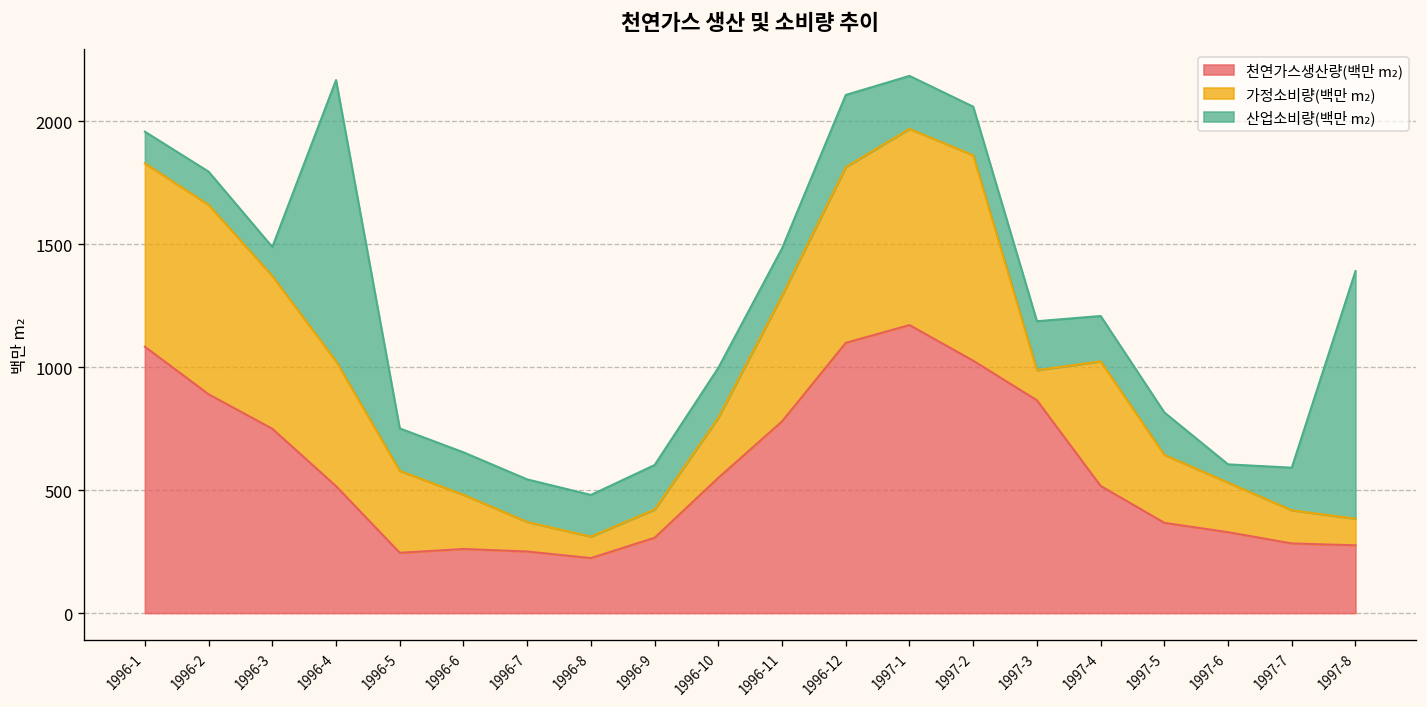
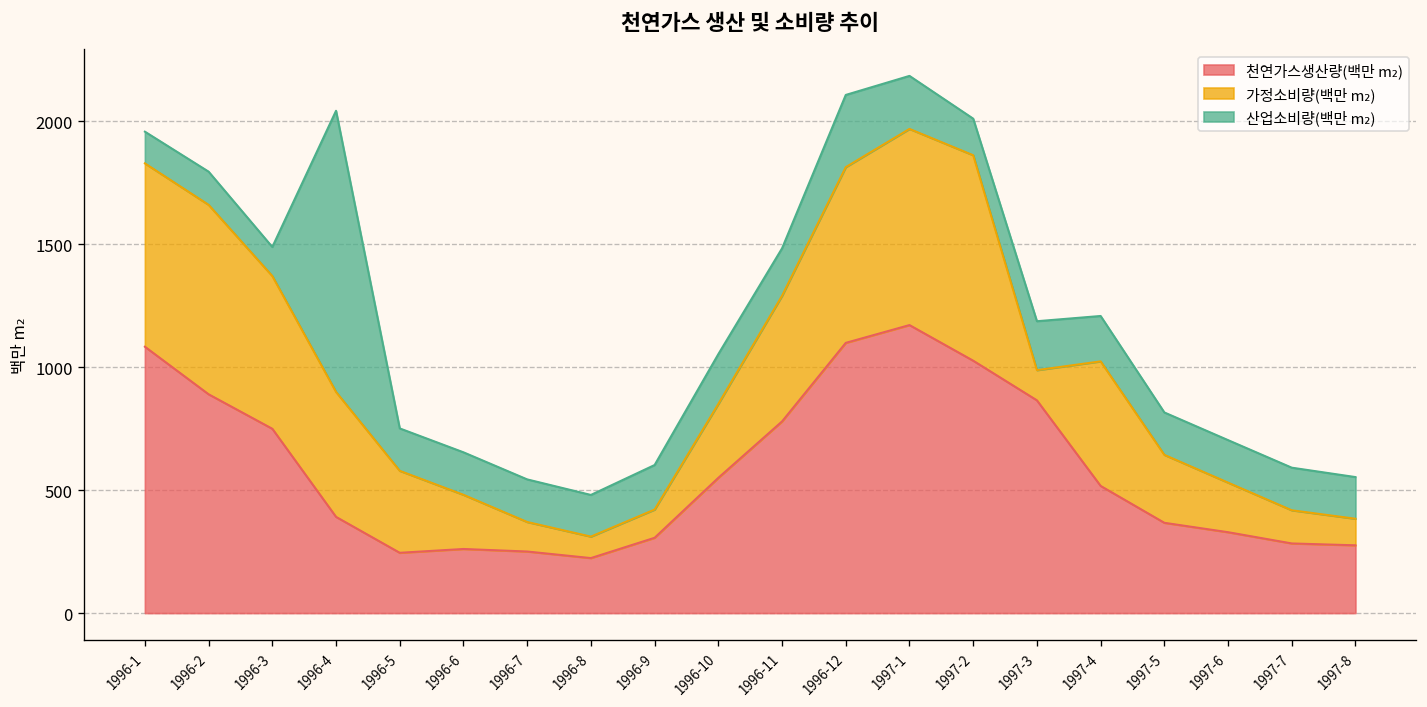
  {
    "천연가스생산량(백만 m₂)": {
      "1996-1": 1080,
      "1996-2": 890,
      "1996-3": 750,
-     "1996-4": 520,
+     "1996-4": 390,
      "1996-5": 250,
      "1996-6": 260,
      "1996-7": 250,
      "1996-8": 220,
      "1996-9": 310,
      "1996-10": 550,
      "1996-11": 780,
      "1996-12": 1100,
      "1997-1": 1170,
      "1997-2": 1030,
      "1997-3": 860,
      "1997-4": 520,
      "1997-5": 370,
      "1997-6": 330,
      "1997-7": 280,
      "1997-8": 280
    },
    "가정소비량(백만 m₂)": {
      "1996-1": 750,
      "1996-2": 770,
      "1996-3": 620,
      "1996-4": 510,
      "1996-5": 330,
      "1996-6": 220,
      "1996-7": 120,
      "1996-8": 90,
      "1996-9": 110,
-     "1996-10": 240,
+     "1996-10": 300,
      "1996-11": 510,
      "1996-12": 710,
      "1997-1": 800,
      "1997-2": 840,
      "1997-3": 120,
      "1997-4": 510,
      "1997-5": 280,
      "1997-6": 200,
      "1997-7": 130,
      "1997-8": 110
    },
    "산업소비량(백만 m₂)": {
      "1996-1": 130,
      "1996-2": 130,
      "1996-3": 120,
      "1996-4": 1140,
      "1996-5": 170,
      "1996-6": 170,
      "1996-7": 170,
      "1996-8": 170,
      "1996-9": 180,
      "1996-10": 200,
      "1996-11": 190,
      "1996-12": 290,
      "1997-1": 220,
-     "1997-2": 200,
+     "1997-2": 150,
      "1997-3": 200,
      "1997-4": 180,
      "1997-5": 170,
-     "1997-6": 70,
+     "1997-6": 170,
      "1997-7": 170,
-     "1997-8": 1010
+     "1997-8": 170
    }
  }
